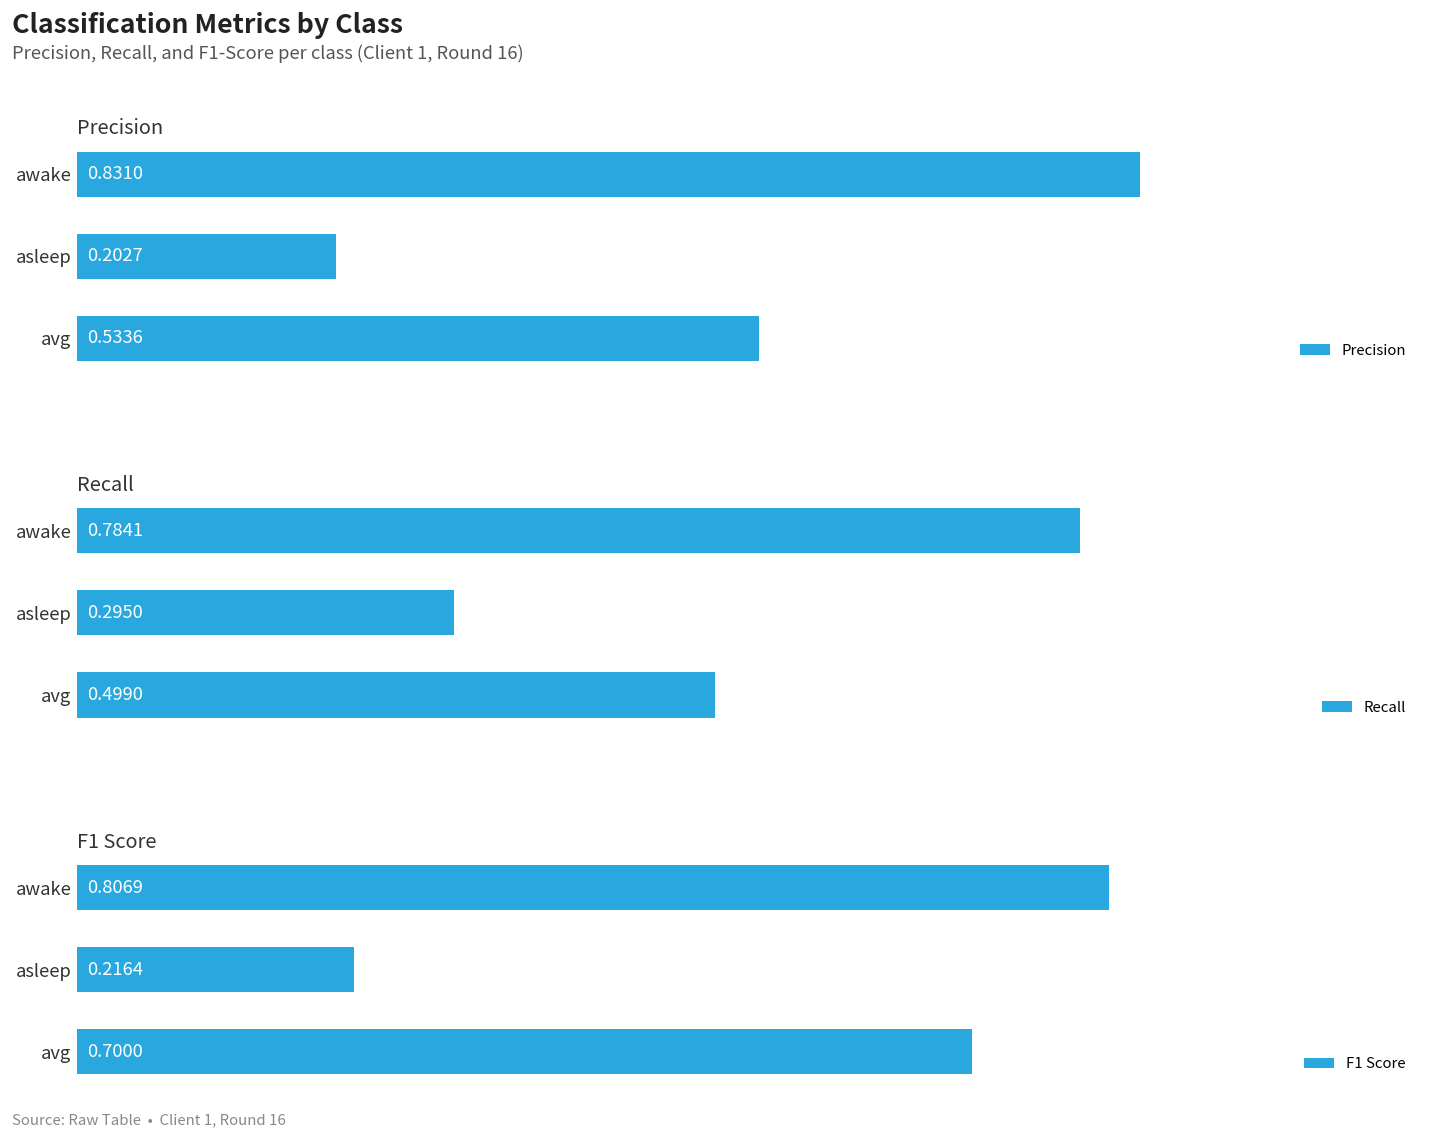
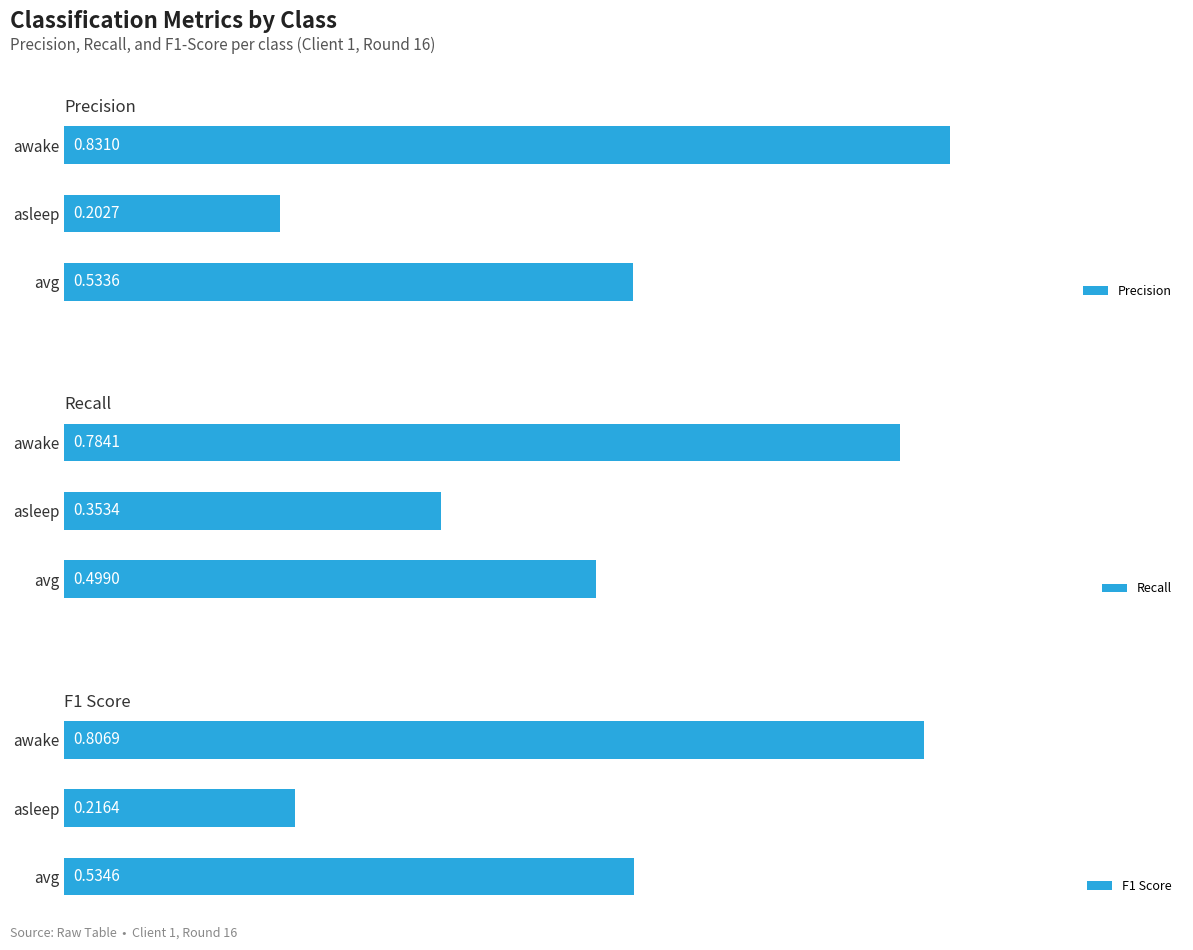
  {
    "Precision": {
      "awake": 0.8310,
      "asleep": 0.2027,
      "avg": 0.5336
    },
    "Recall": {
      "awake": 0.7841,
-     "asleep": 0.2950,
+     "asleep": 0.3534,
      "avg": 0.4990
    },
    "F1 Score": {
      "awake": 0.8069,
      "asleep": 0.2164,
-     "avg": 0.7000
+     "avg": 0.5346
    }
  }
